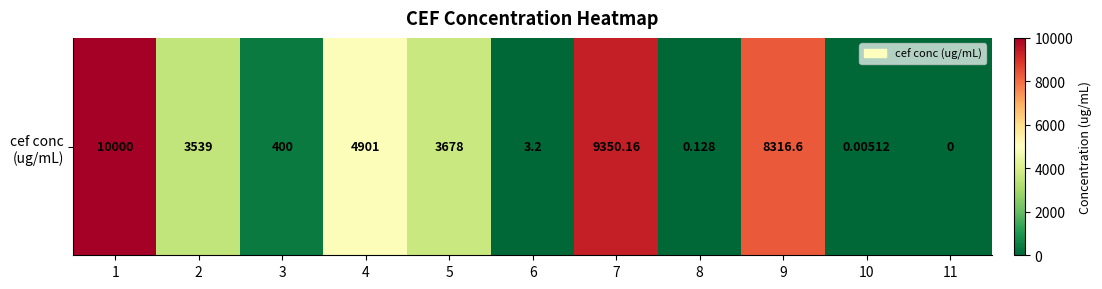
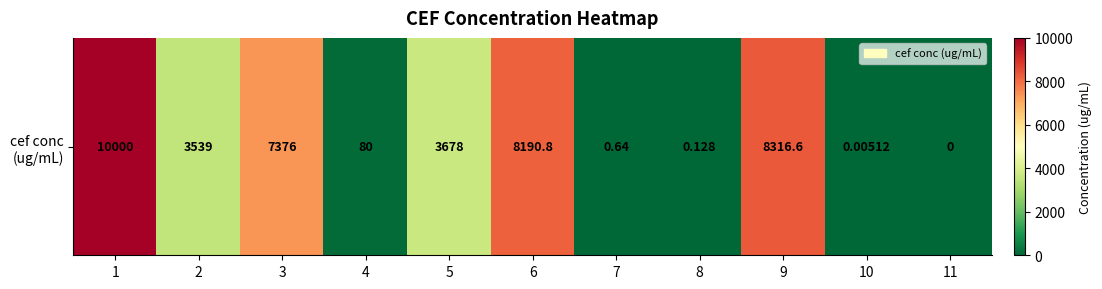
  {
    "cef conc (ug/mL)": {
      "1": 10000,
      "2": 3539,
-     "3": 400,
-     "4": 4901,
+     "3": 7376,
+     "4": 80,
      "5": 3678,
-     "6": 3.2,
-     "7": 9350.16,
+     "6": 8190.8,
+     "7": 0.64,
      "8": 0.128,
      "9": 8316.6,
      "10": 0.00512,
      "11": 0
    }
  }
